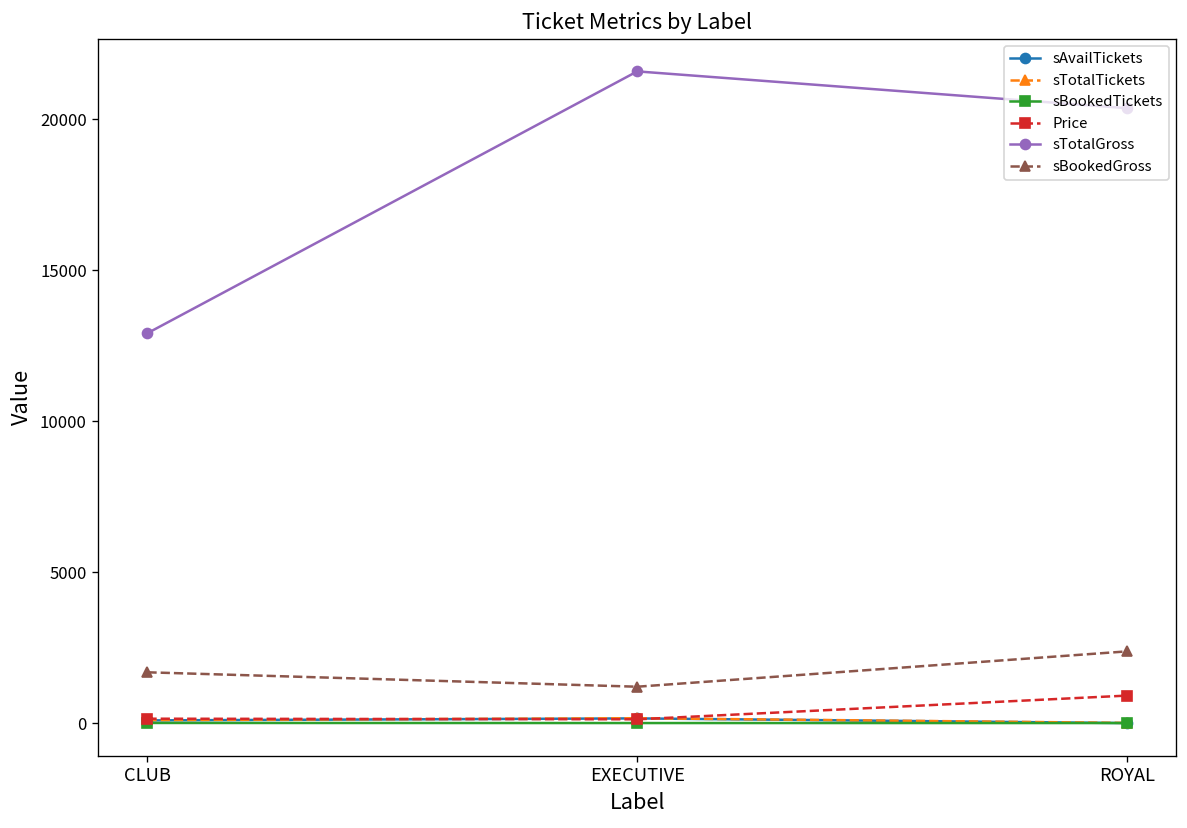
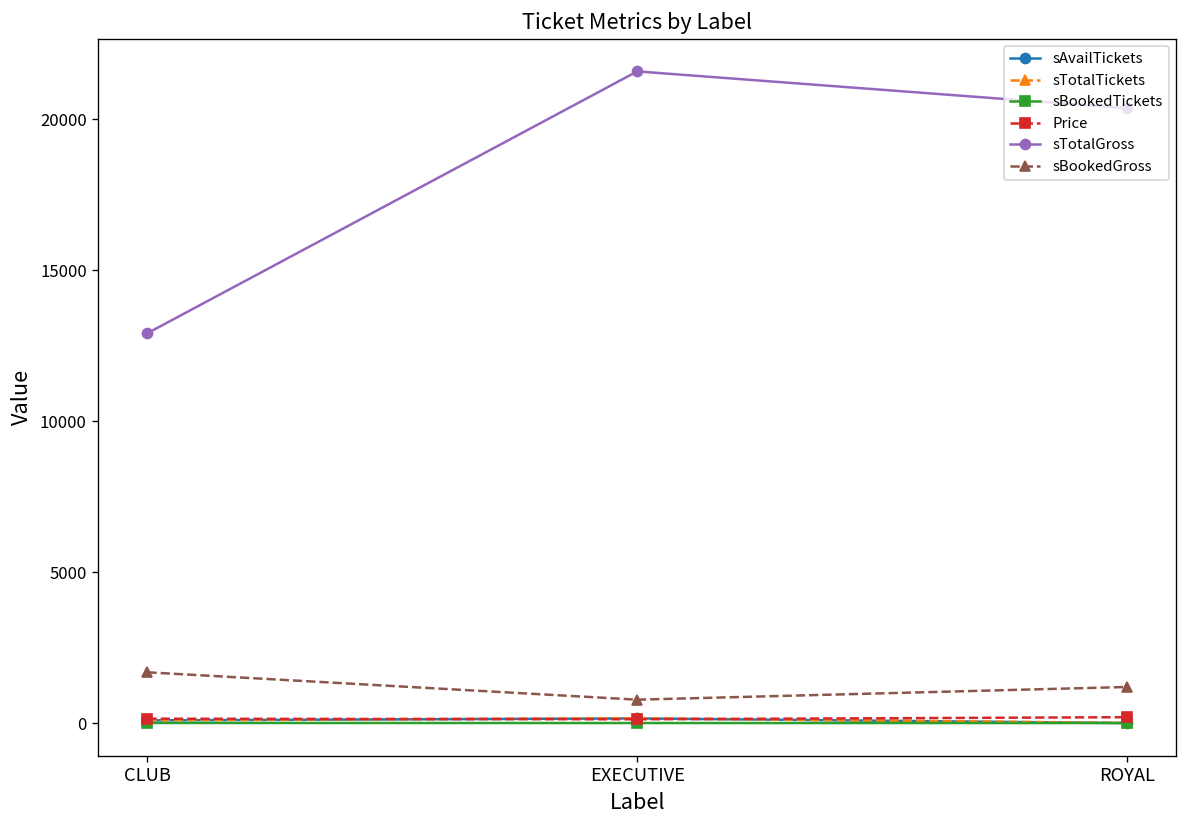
  {
    "sBookedTickets": {
      "EXECUTIVE": 0
    },
    "Price": {
-     "ROYAL": 900
+     "ROYAL": 200
    },
    "sTotalGross": {
      "CLUB": 12900,
      "EXECUTIVE": 21600
    },
    "sBookedGross": {
      "CLUB": 1700,
-     "EXECUTIVE": 1200,
-     "ROYAL": 2400
+     "EXECUTIVE": 800,
+     "ROYAL": 1200
    }
  }
